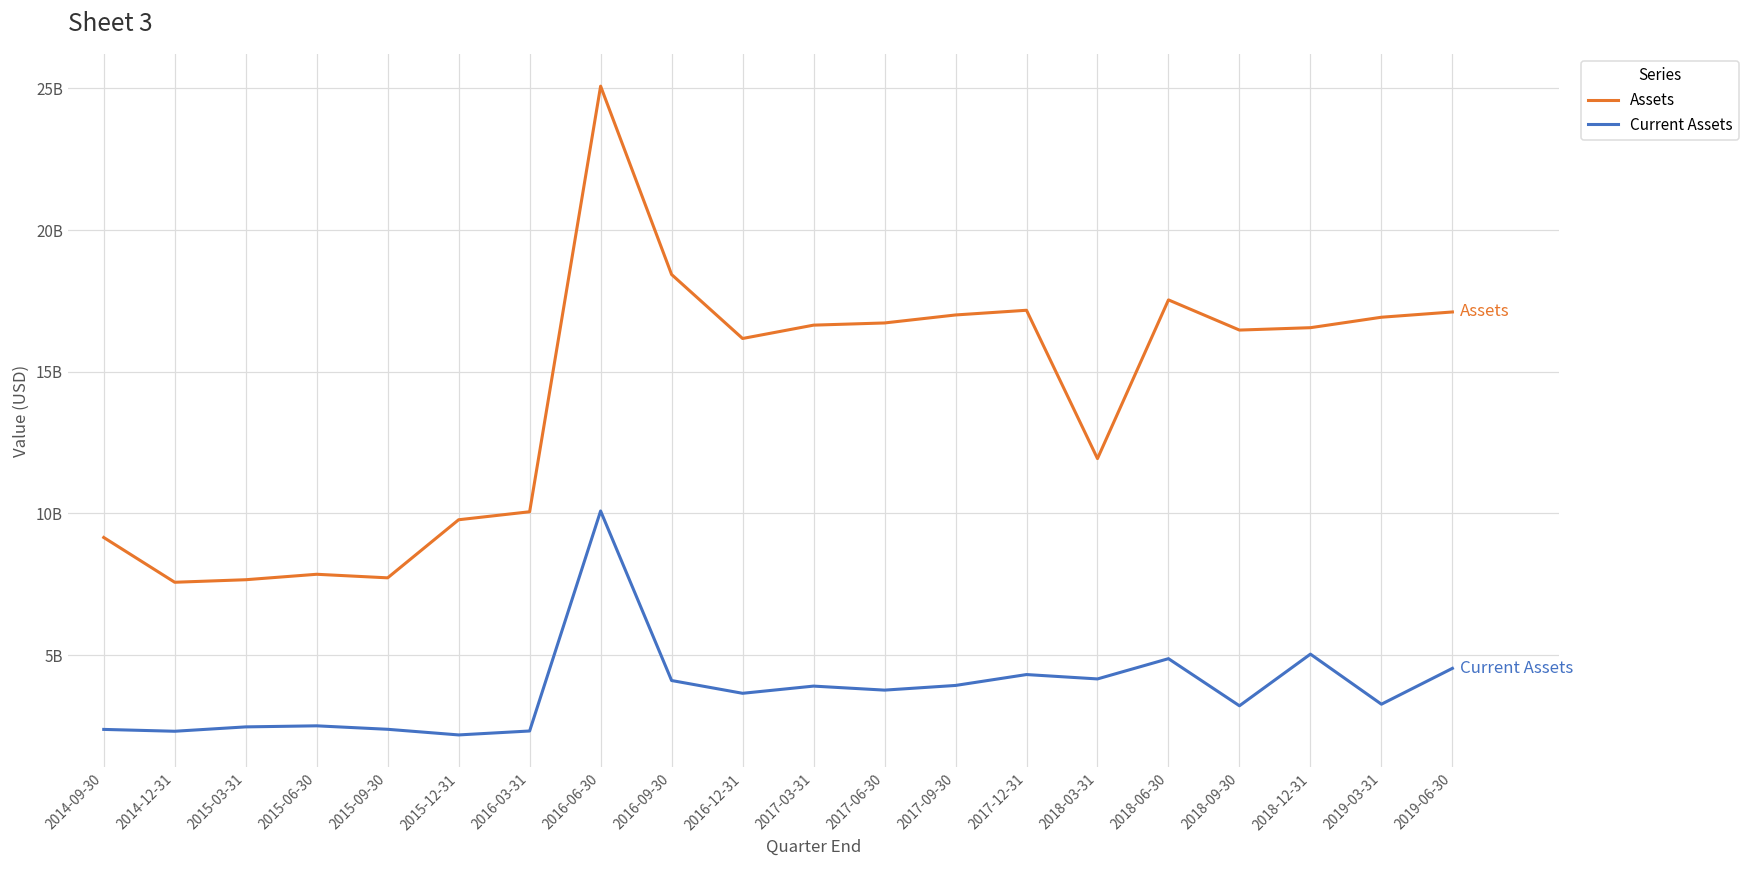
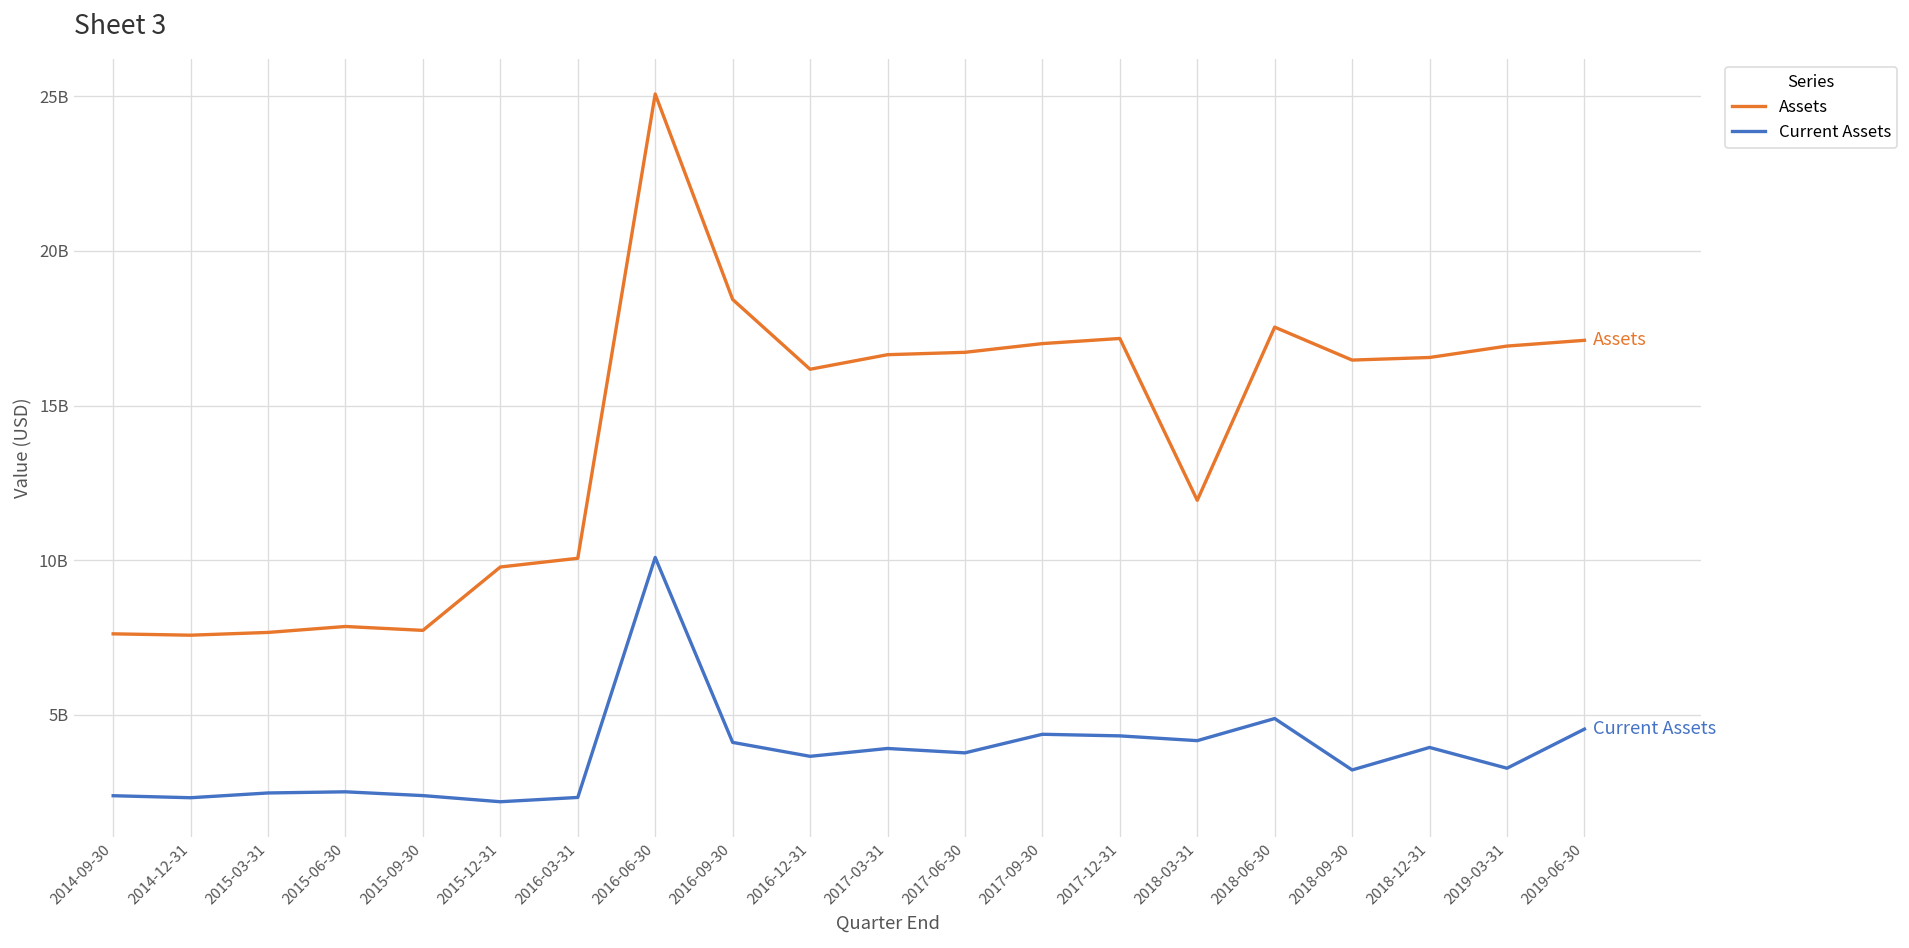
  {
    "Assets": {
-     "2014-09-30": 9200000000,
+     "2014-09-30": 7600000000,
      "2014-12-31": 7600000000,
      "2015-03-31": 7700000000,
      "2015-06-30": 7900000000,
      "2015-09-30": 7700000000,
      "2015-12-31": 9800000000,
      "2016-03-31": 10100000000,
      "2016-06-30": 25100000000,
      "2016-09-30": 18400000000,
      "2016-12-31": 16200000000,
      "2017-03-31": 16600000000,
      "2017-06-30": 16700000000,
      "2017-09-30": 17000000000,
      "2017-12-31": 17200000000,
      "2018-03-31": 11900000000,
      "2018-06-30": 17500000000,
      "2018-09-30": 16500000000,
      "2018-12-31": 16600000000,
      "2019-03-31": 16900000000,
      "2019-06-30": 17100000000
    },
    "Current Assets": {
      "2014-09-30": 2400000000,
      "2014-12-31": 2300000000,
      "2015-03-31": 2500000000,
      "2015-06-30": 2500000000,
      "2015-09-30": 2400000000,
      "2015-12-31": 2200000000,
      "2016-03-31": 2300000000,
      "2016-06-30": 10100000000,
      "2016-09-30": 4100000000,
      "2016-12-31": 3700000000,
      "2017-03-31": 3900000000,
      "2017-06-30": 3800000000,
-     "2017-09-30": 3900000000,
+     "2017-09-30": 4400000000,
      "2017-12-31": 4300000000,
      "2018-03-31": 4200000000,
      "2018-06-30": 4900000000,
      "2018-09-30": 3200000000,
-     "2018-12-31": 5000000000,
+     "2018-12-31": 3900000000,
      "2019-03-31": 3300000000,
      "2019-06-30": 4500000000
    }
  }
